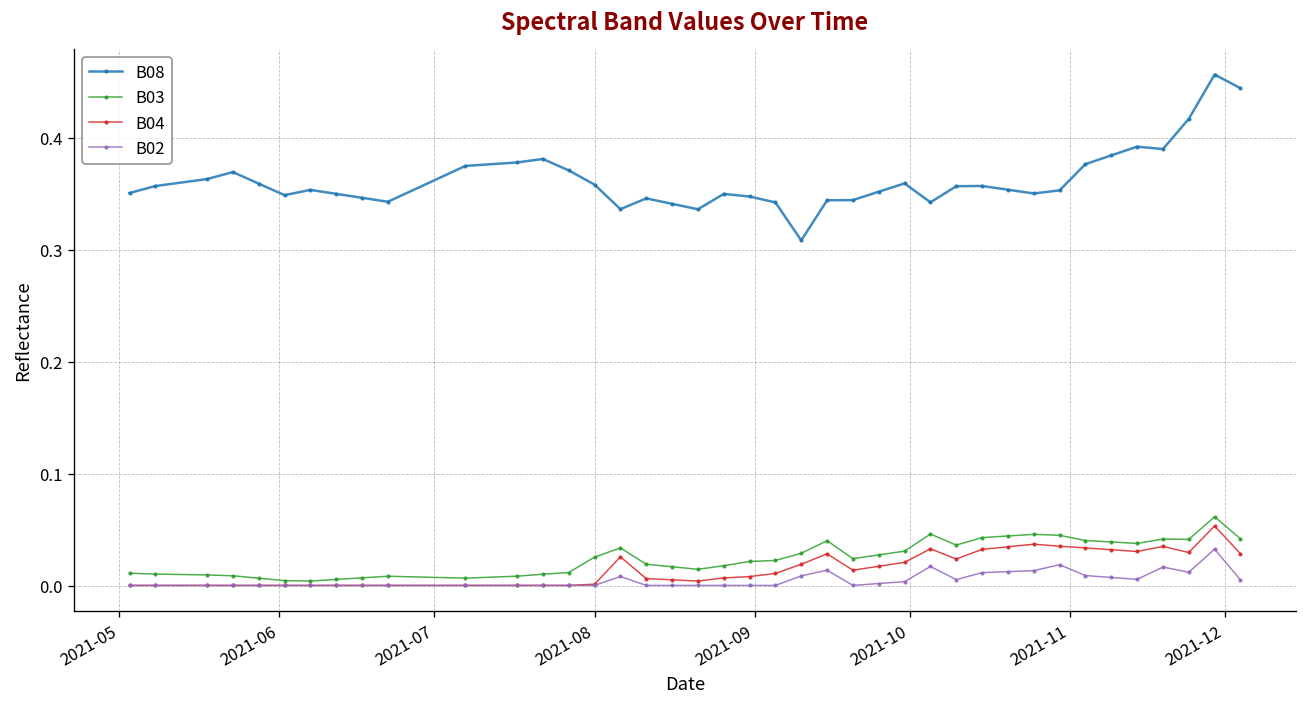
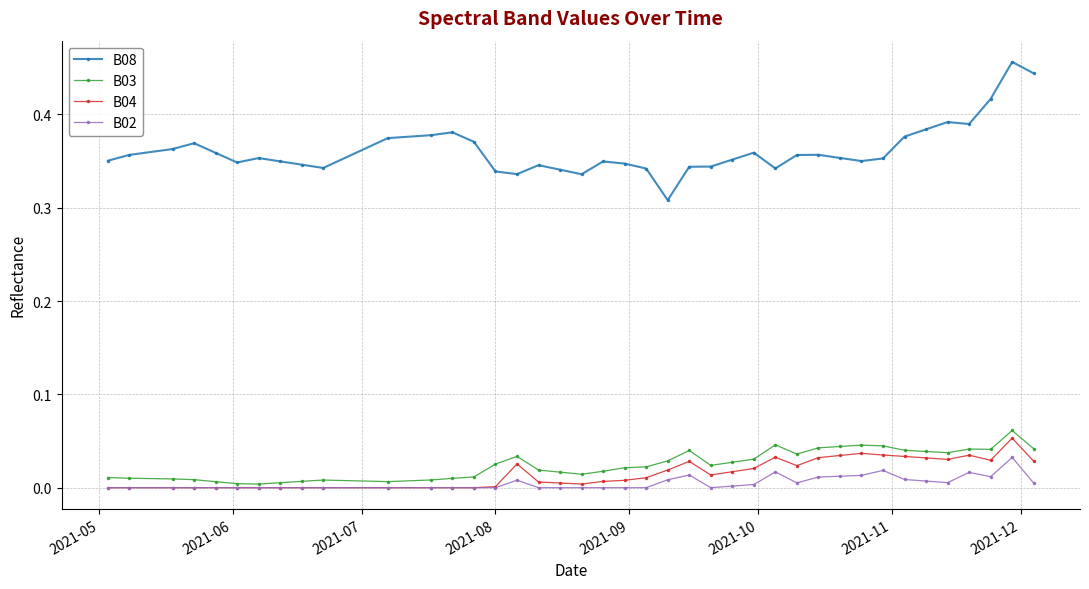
  {
    "B08": {
-     "2021-08": 0.36
+     "2021-08": 0.34
    },
    "B03": {
      "2021-08": 0.03
    }
  }
